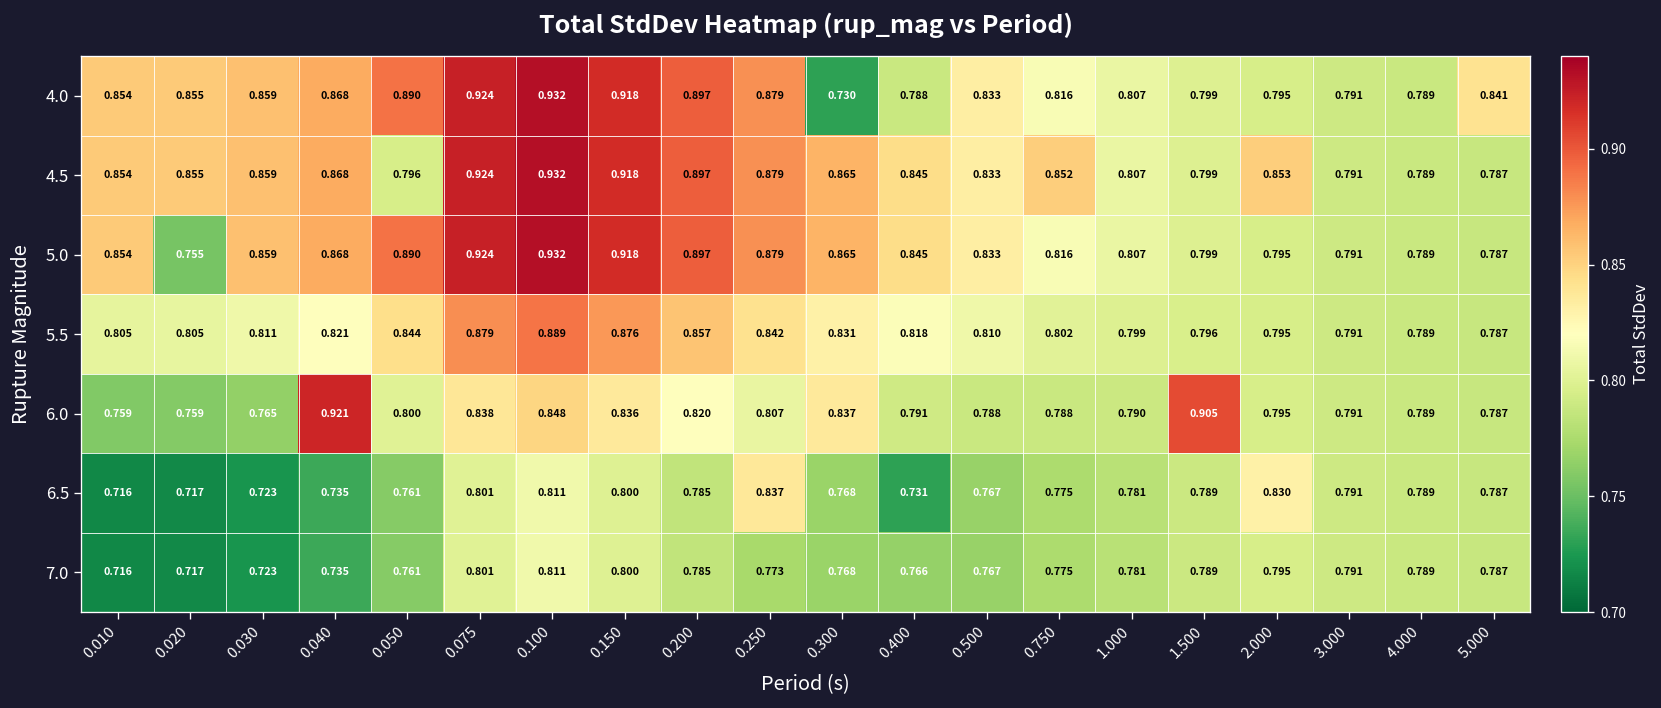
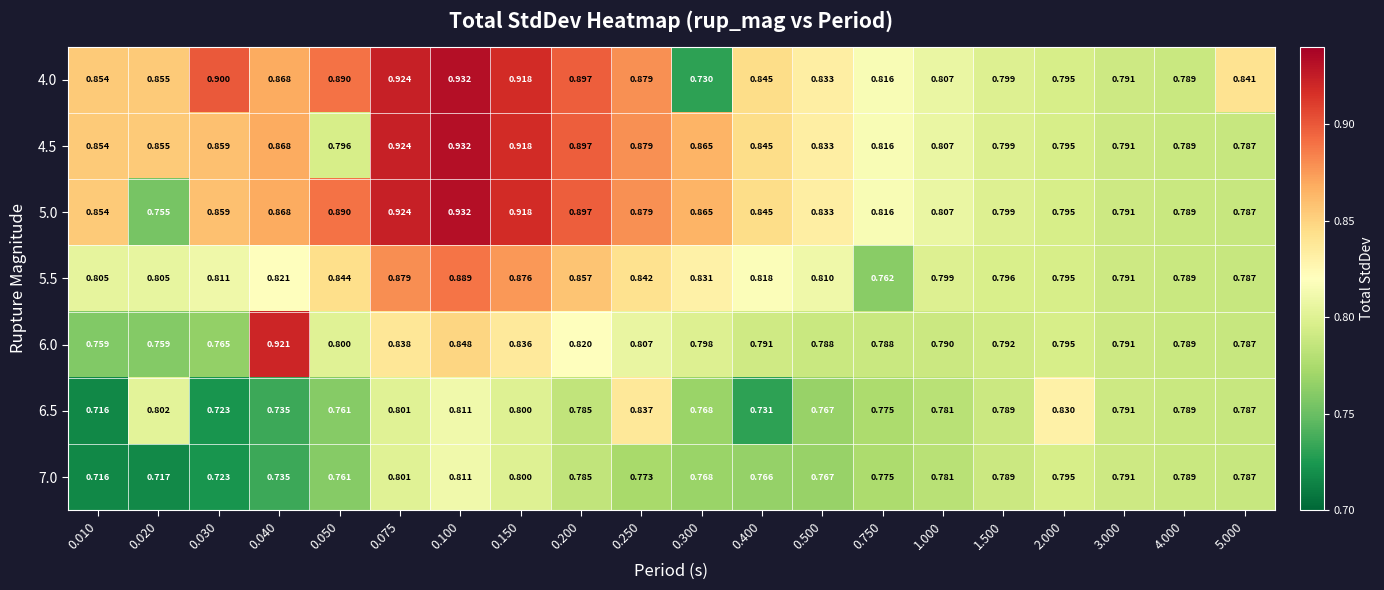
  {
    "4.0": {
      "0.010": 0.854,
      "0.020": 0.855,
-     "0.030": 0.859,
+     "0.030": 0.900,
      "0.040": 0.868,
      "0.050": 0.890,
      "0.075": 0.924,
      "0.100": 0.932,
      "0.150": 0.918,
      "0.200": 0.897,
      "0.250": 0.879,
      "0.300": 0.730,
-     "0.400": 0.788,
+     "0.400": 0.845,
      "0.500": 0.833,
      "0.750": 0.816,
      "1.000": 0.807,
      "1.500": 0.799,
      "2.000": 0.795,
      "3.000": 0.791,
      "4.000": 0.789,
      "5.000": 0.841
    },
    "4.5": {
      "0.010": 0.854,
      "0.020": 0.855,
      "0.030": 0.859,
      "0.040": 0.868,
      "0.050": 0.796,
      "0.075": 0.924,
      "0.100": 0.932,
      "0.150": 0.918,
      "0.200": 0.897,
      "0.250": 0.879,
      "0.300": 0.865,
      "0.400": 0.845,
      "0.500": 0.833,
-     "0.750": 0.852,
+     "0.750": 0.816,
      "1.000": 0.807,
      "1.500": 0.799,
-     "2.000": 0.853,
+     "2.000": 0.795,
      "3.000": 0.791,
      "4.000": 0.789,
      "5.000": 0.787
    },
    "5.0": {
      "0.010": 0.854,
      "0.020": 0.755,
      "0.030": 0.859,
      "0.040": 0.868,
      "0.050": 0.890,
      "0.075": 0.924,
      "0.100": 0.932,
      "0.150": 0.918,
      "0.200": 0.897,
      "0.250": 0.879,
      "0.300": 0.865,
      "0.400": 0.845,
      "0.500": 0.833,
      "0.750": 0.816,
      "1.000": 0.807,
      "1.500": 0.799,
      "2.000": 0.795,
      "3.000": 0.791,
      "4.000": 0.789,
      "5.000": 0.787
    },
    "5.5": {
      "0.010": 0.805,
      "0.020": 0.805,
      "0.030": 0.811,
      "0.040": 0.821,
      "0.050": 0.844,
      "0.075": 0.879,
      "0.100": 0.889,
      "0.150": 0.876,
      "0.200": 0.857,
      "0.250": 0.842,
      "0.300": 0.831,
      "0.400": 0.818,
      "0.500": 0.810,
-     "0.750": 0.802,
+     "0.750": 0.762,
      "1.000": 0.799,
      "1.500": 0.796,
      "2.000": 0.795,
      "3.000": 0.791,
      "4.000": 0.789,
      "5.000": 0.787
    },
    "6.0": {
      "0.010": 0.759,
      "0.020": 0.759,
      "0.030": 0.765,
      "0.040": 0.921,
      "0.050": 0.800,
      "0.075": 0.838,
      "0.100": 0.848,
      "0.150": 0.836,
      "0.200": 0.820,
      "0.250": 0.807,
-     "0.300": 0.837,
+     "0.300": 0.798,
      "0.400": 0.791,
      "0.500": 0.788,
      "0.750": 0.788,
      "1.000": 0.790,
-     "1.500": 0.905,
+     "1.500": 0.792,
      "2.000": 0.795,
      "3.000": 0.791,
      "4.000": 0.789,
      "5.000": 0.787
    },
    "6.5": {
      "0.010": 0.716,
-     "0.020": 0.717,
+     "0.020": 0.802,
      "0.030": 0.723,
      "0.040": 0.735,
      "0.050": 0.761,
      "0.075": 0.801,
      "0.100": 0.811,
      "0.150": 0.800,
      "0.200": 0.785,
      "0.250": 0.837,
      "0.300": 0.768,
      "0.400": 0.731,
      "0.500": 0.767,
      "0.750": 0.775,
      "1.000": 0.781,
      "1.500": 0.789,
      "2.000": 0.830,
      "3.000": 0.791,
      "4.000": 0.789,
      "5.000": 0.787
    },
    "7.0": {
      "0.010": 0.716,
      "0.020": 0.717,
      "0.030": 0.723,
      "0.040": 0.735,
      "0.050": 0.761,
      "0.075": 0.801,
      "0.100": 0.811,
      "0.150": 0.800,
      "0.200": 0.785,
      "0.250": 0.773,
      "0.300": 0.768,
      "0.400": 0.766,
      "0.500": 0.767,
      "0.750": 0.775,
      "1.000": 0.781,
      "1.500": 0.789,
      "2.000": 0.795,
      "3.000": 0.791,
      "4.000": 0.789,
      "5.000": 0.787
    }
  }
